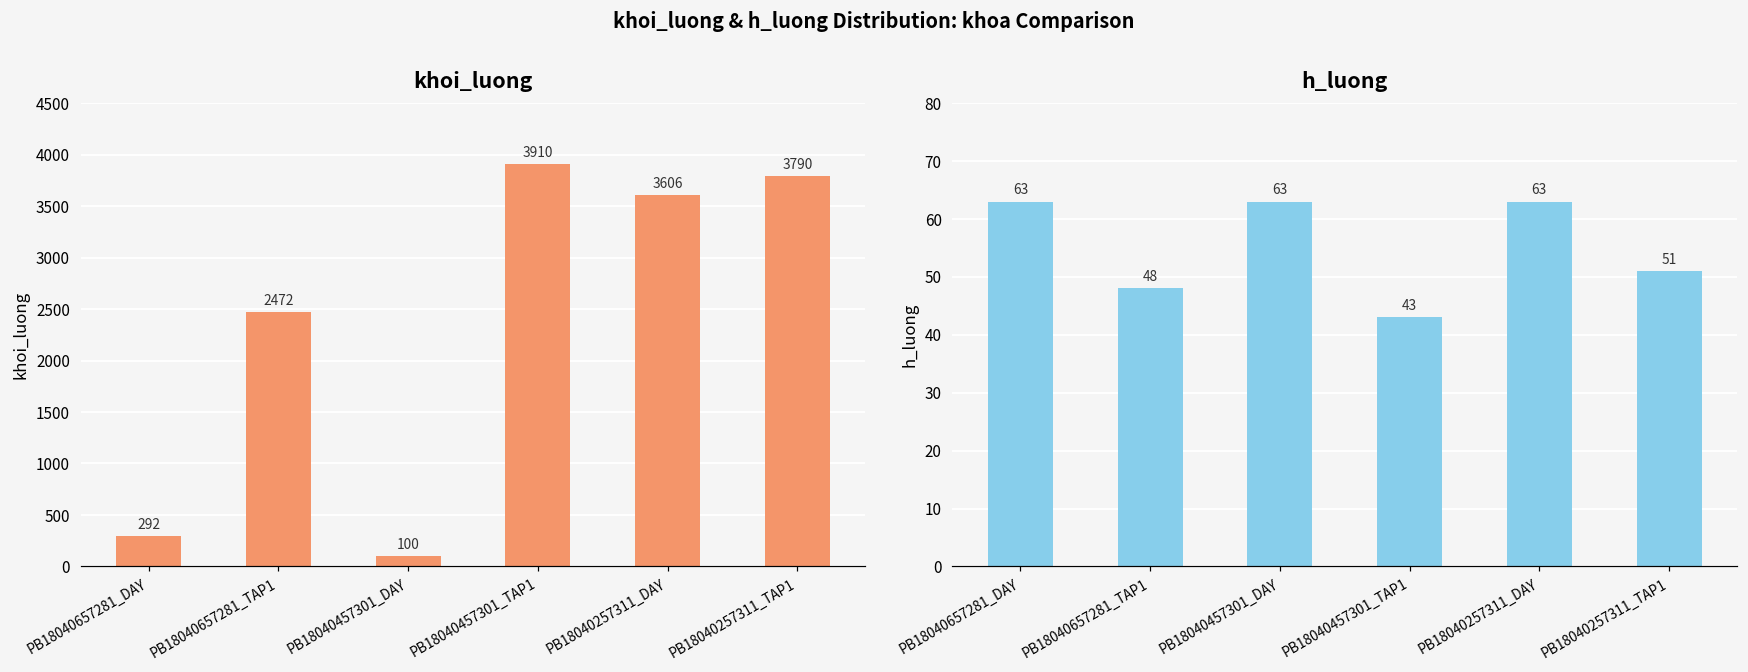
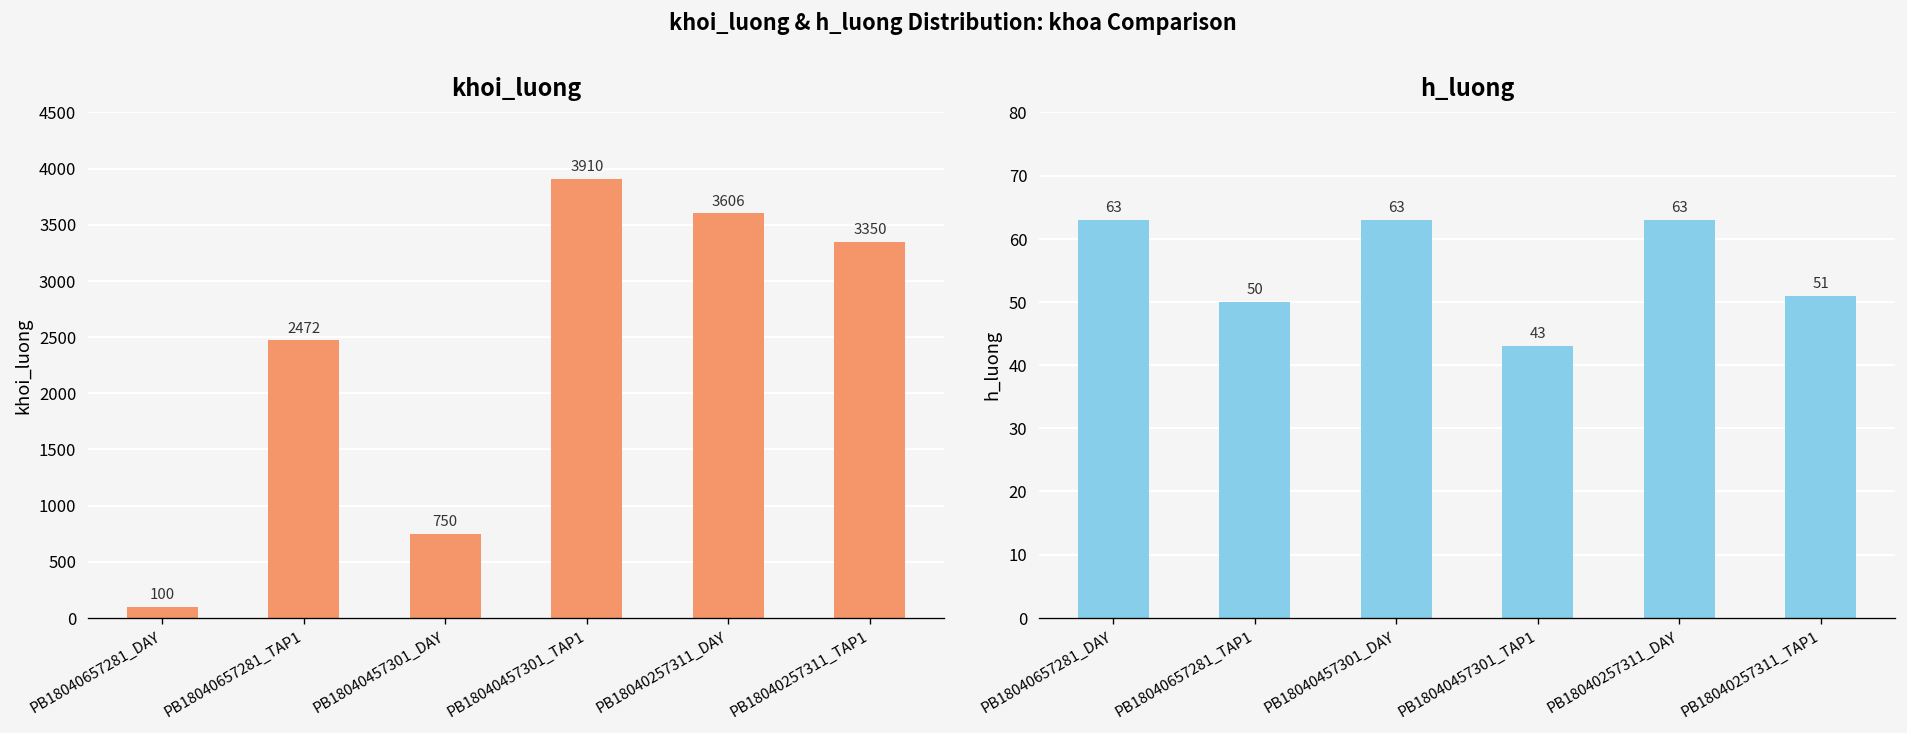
  {
    "khoi_luong": {
-     "PB18040657281_DAY": 292,
+     "PB18040657281_DAY": 100,
      "PB18040657281_TAP1": 2472,
-     "PB18040457301_DAY": 100,
+     "PB18040457301_DAY": 750,
      "PB18040457301_TAP1": 3910,
      "PB18040257311_DAY": 3606,
-     "PB18040257311_TAP1": 3790
+     "PB18040257311_TAP1": 3350
    },
    "h_luong": {
      "PB18040657281_DAY": 63,
-     "PB18040657281_TAP1": 48,
+     "PB18040657281_TAP1": 50,
      "PB18040457301_DAY": 63,
      "PB18040457301_TAP1": 43,
      "PB18040257311_DAY": 63,
      "PB18040257311_TAP1": 51
    }
  }
